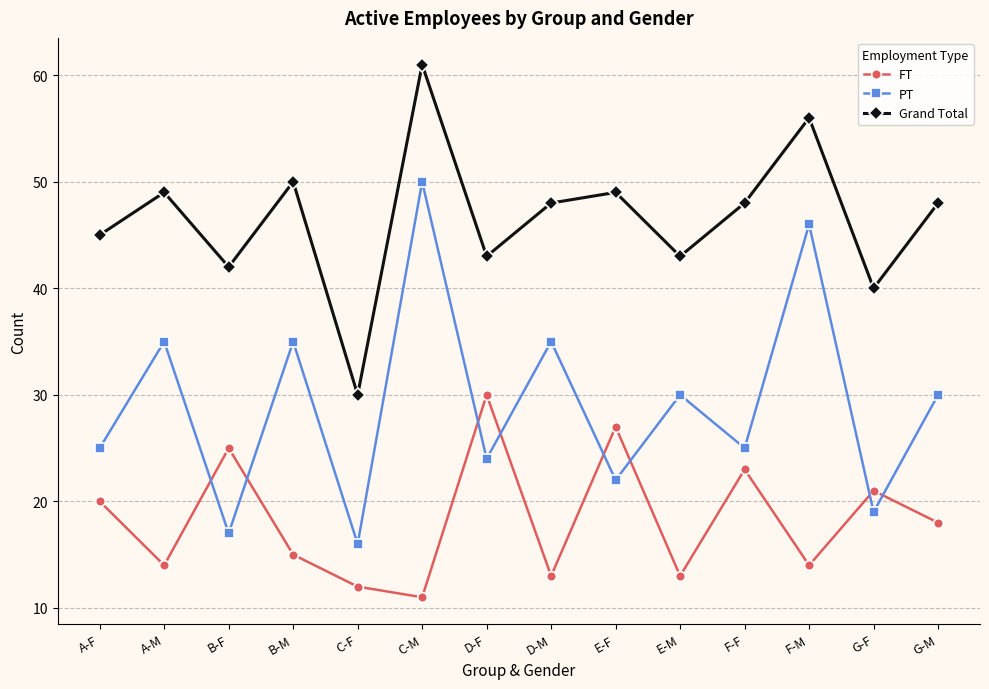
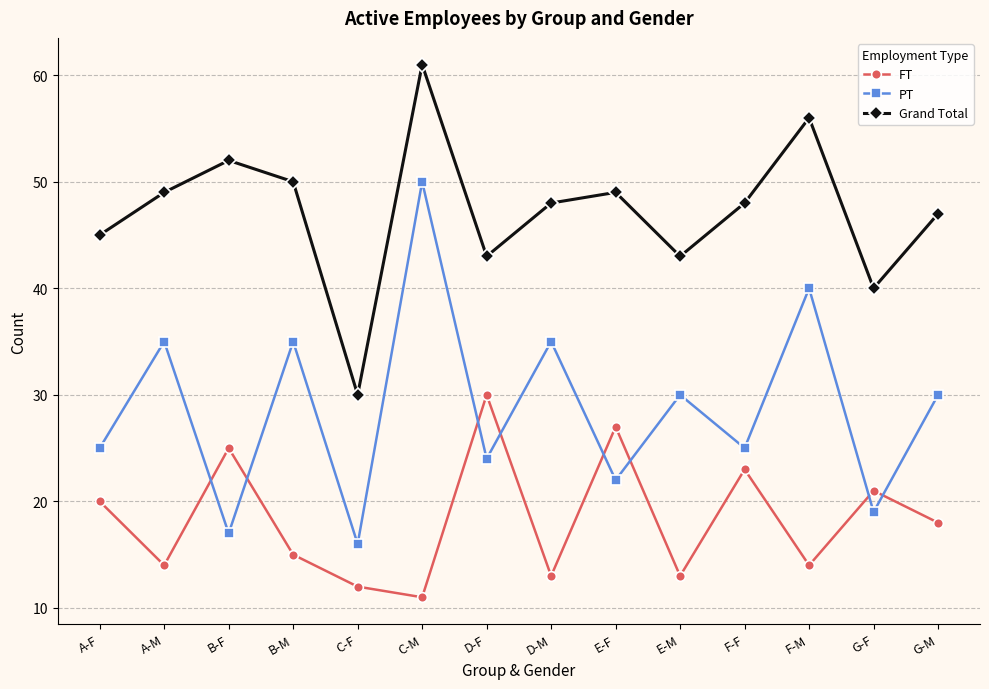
  {
    "FT": {
      "A-F": 20,
      "A-M": 14,
      "B-F": 25,
      "B-M": 15,
      "C-F": 12,
      "C-M": 11,
      "D-F": 30,
      "D-M": 13,
      "E-F": 27,
      "E-M": 13,
      "F-F": 23,
      "F-M": 14,
      "G-F": 21,
      "G-M": 18
    },
    "PT": {
      "A-F": 25,
      "A-M": 35,
      "B-F": 17,
      "B-M": 35,
      "C-F": 16,
      "C-M": 50,
      "D-F": 24,
      "D-M": 35,
      "E-F": 22,
      "E-M": 30,
      "F-F": 25,
-     "F-M": 46,
+     "F-M": 40,
      "G-F": 19,
      "G-M": 30
    },
    "Grand Total": {
      "A-F": 45,
      "A-M": 49,
-     "B-F": 42,
+     "B-F": 52,
      "B-M": 50,
      "C-F": 30,
      "C-M": 61,
      "D-F": 43,
      "D-M": 48,
      "E-F": 49,
      "E-M": 43,
      "F-F": 48,
      "F-M": 56,
      "G-F": 40,
-     "G-M": 48
+     "G-M": 47
    }
  }
